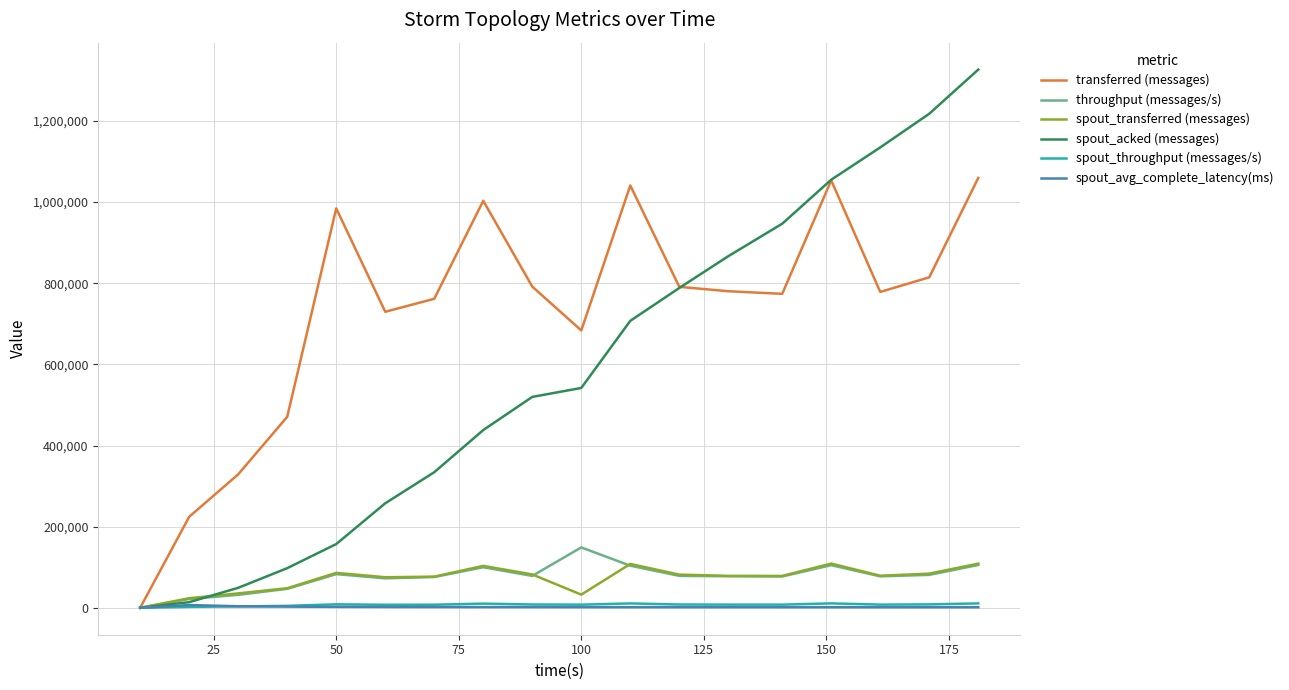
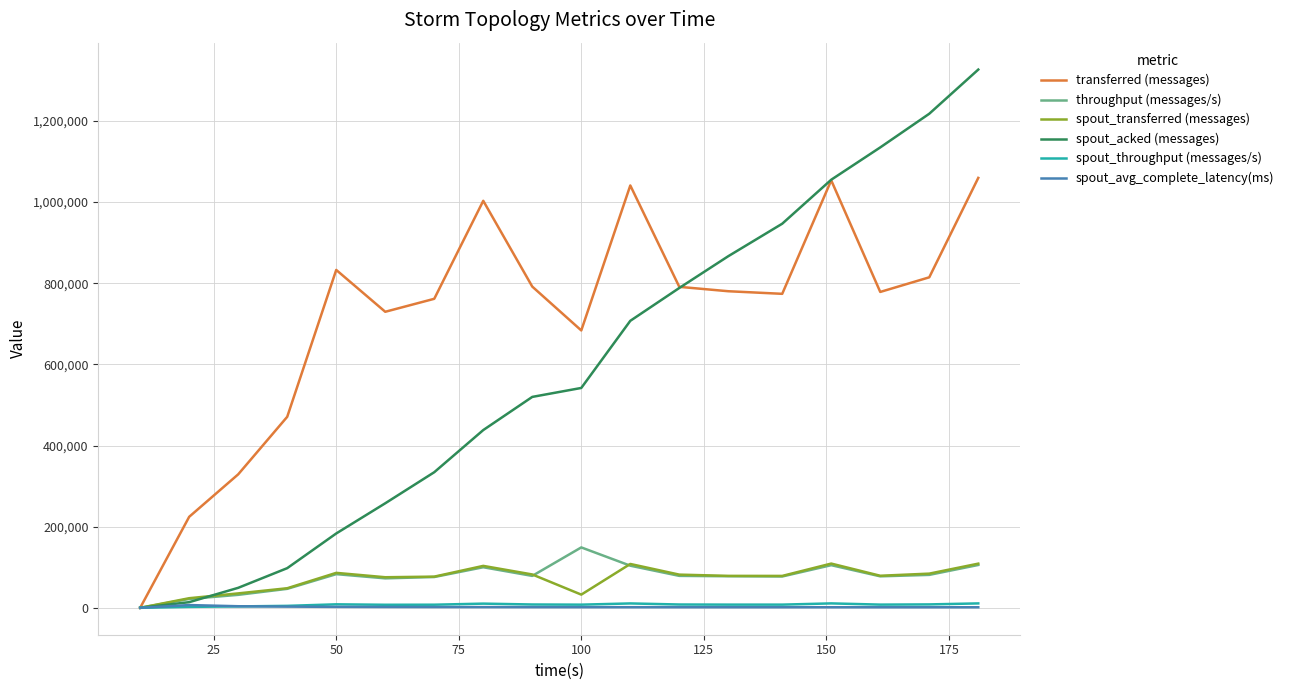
  {
    "transferred (messages)": {
-     "50": "980,000",
+     "50": "830,000",
      "100": "680,000"
    },
    "throughput (messages/s)": {
      "100": "150,000"
    },
    "spout_transferred (messages)": {
      "100": "30,000"
    },
    "spout_acked (messages)": {
-     "50": "160,000",
+     "50": "180,000",
      "100": "540,000"
    },
    "spout_throughput (messages/s)": {
      "50": "10,000"
    },
    "spout_avg_complete_latency(ms)": {
      "50": "0"
    }
  }
